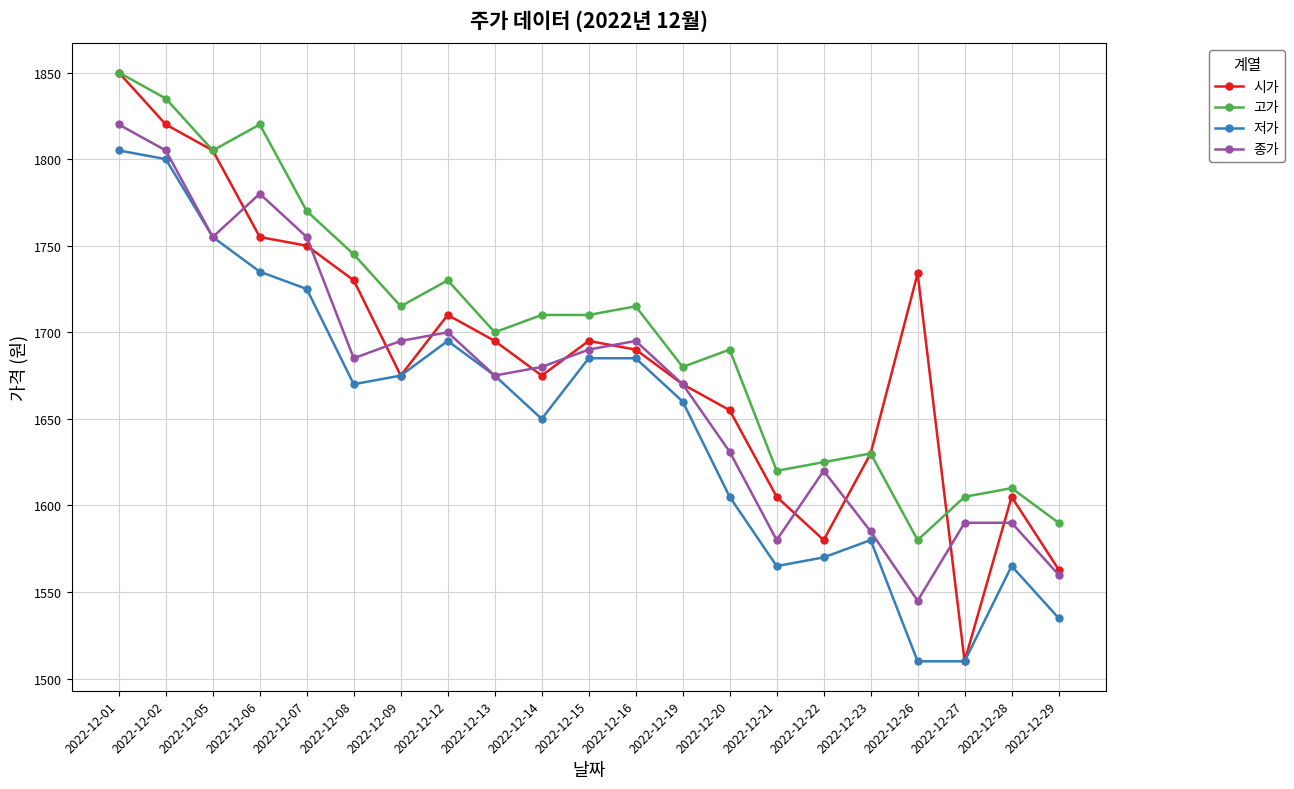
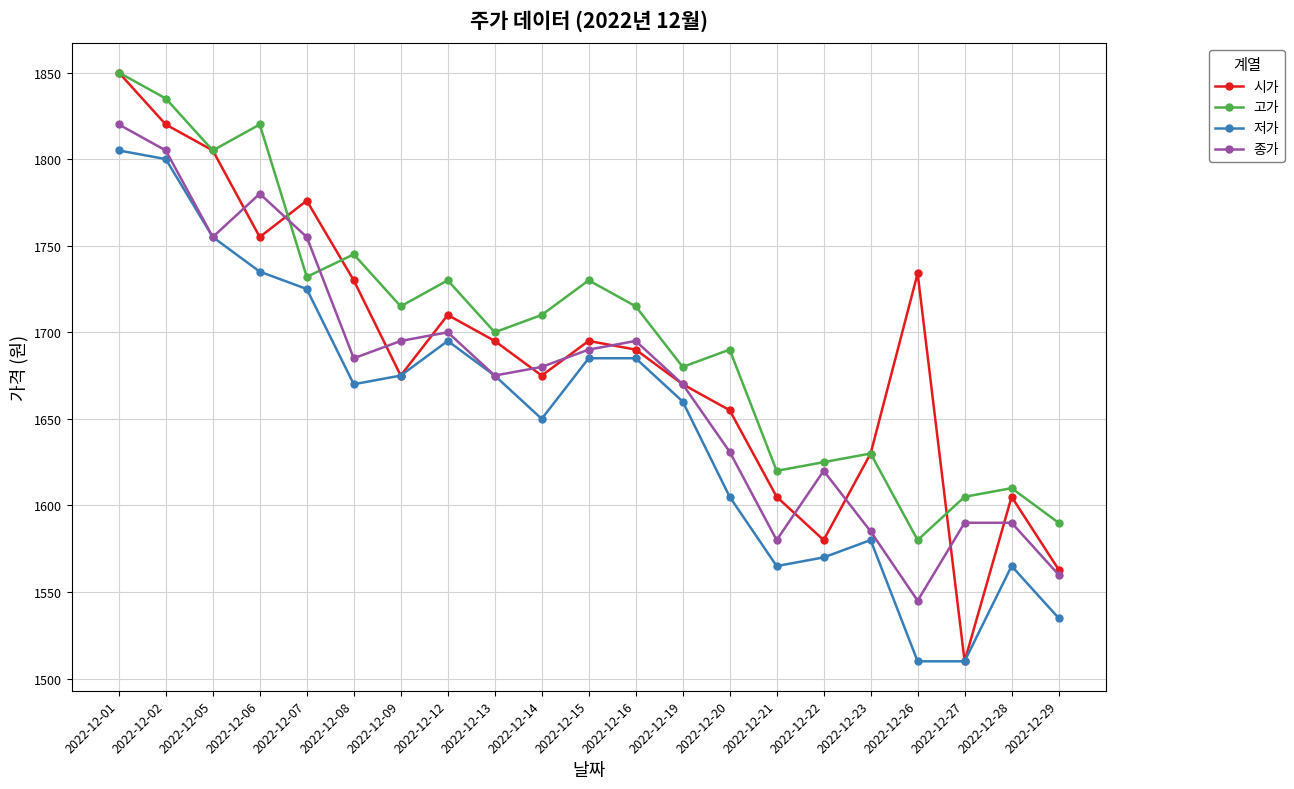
  {
    "시가": {
      "2022-12-02": 1820,
      "2022-12-06": 1755,
-     "2022-12-07": 1750,
+     "2022-12-07": 1776,
      "2022-12-08": 1730,
      "2022-12-12": 1710,
      "2022-12-13": 1695,
      "2022-12-14": 1675,
      "2022-12-15": 1695,
      "2022-12-16": 1690,
      "2022-12-20": 1655,
      "2022-12-21": 1605,
      "2022-12-22": 1580,
      "2022-12-26": 1734,
      "2022-12-28": 1605,
      "2022-12-29": 1563
    },
    "고가": {
      "2022-12-02": 1835,
      "2022-12-06": 1820,
-     "2022-12-07": 1770,
+     "2022-12-07": 1732,
      "2022-12-08": 1745,
      "2022-12-09": 1715,
      "2022-12-12": 1730,
      "2022-12-13": 1700,
      "2022-12-14": 1710,
-     "2022-12-15": 1710,
+     "2022-12-15": 1730,
      "2022-12-16": 1715,
      "2022-12-19": 1680,
      "2022-12-20": 1690,
      "2022-12-21": 1620,
      "2022-12-22": 1625,
      "2022-12-26": 1580,
      "2022-12-27": 1605,
      "2022-12-28": 1610,
      "2022-12-29": 1590
    },
    "저가": {
      "2022-12-01": 1805,
      "2022-12-02": 1800,
      "2022-12-06": 1735,
      "2022-12-07": 1725,
      "2022-12-08": 1670,
      "2022-12-12": 1695,
      "2022-12-14": 1650,
      "2022-12-15": 1685,
      "2022-12-16": 1685,
      "2022-12-19": 1660,
      "2022-12-20": 1605,
      "2022-12-21": 1565,
      "2022-12-22": 1570,
      "2022-12-23": 1580,
      "2022-12-26": 1510,
      "2022-12-28": 1565,
      "2022-12-29": 1535
    },
    "종가": {
      "2022-12-01": 1820,
      "2022-12-02": 1805,
      "2022-12-06": 1780,
      "2022-12-07": 1755,
      "2022-12-08": 1685,
      "2022-12-09": 1695,
      "2022-12-12": 1700,
      "2022-12-14": 1680,
      "2022-12-15": 1690,
      "2022-12-16": 1695,
      "2022-12-20": 1631,
      "2022-12-21": 1580,
      "2022-12-22": 1620,
      "2022-12-23": 1585,
      "2022-12-26": 1545,
      "2022-12-27": 1590,
      "2022-12-28": 1590,
      "2022-12-29": 1560
    }
  }
